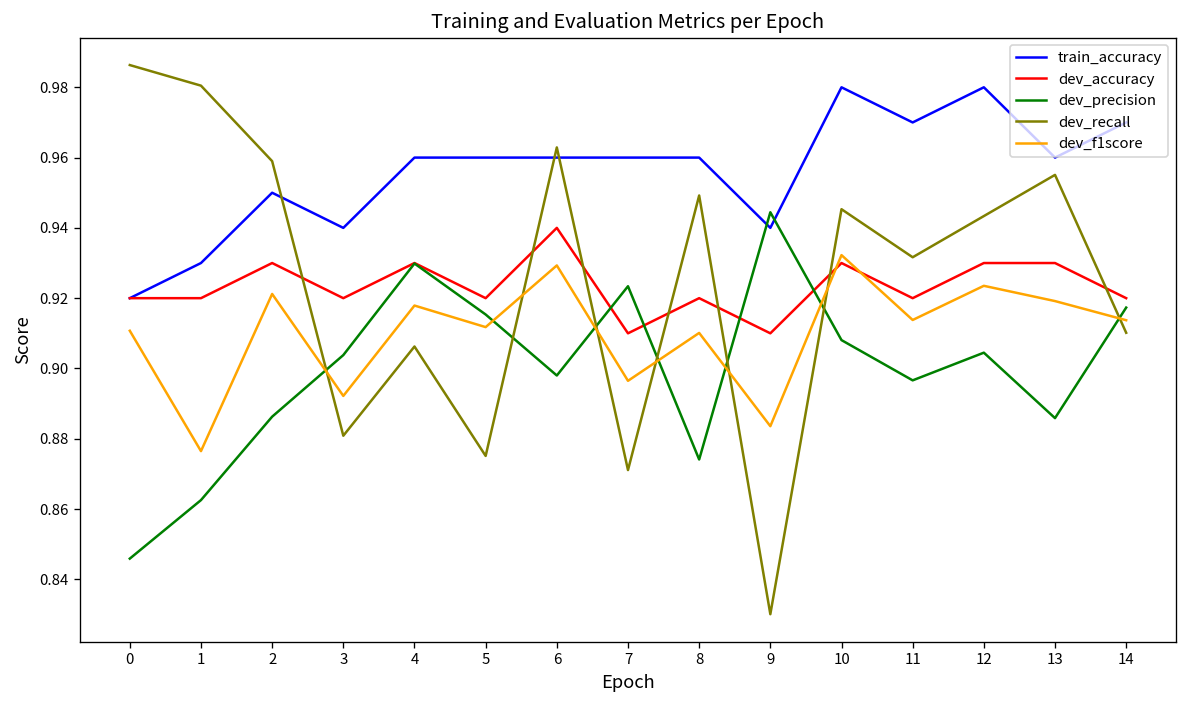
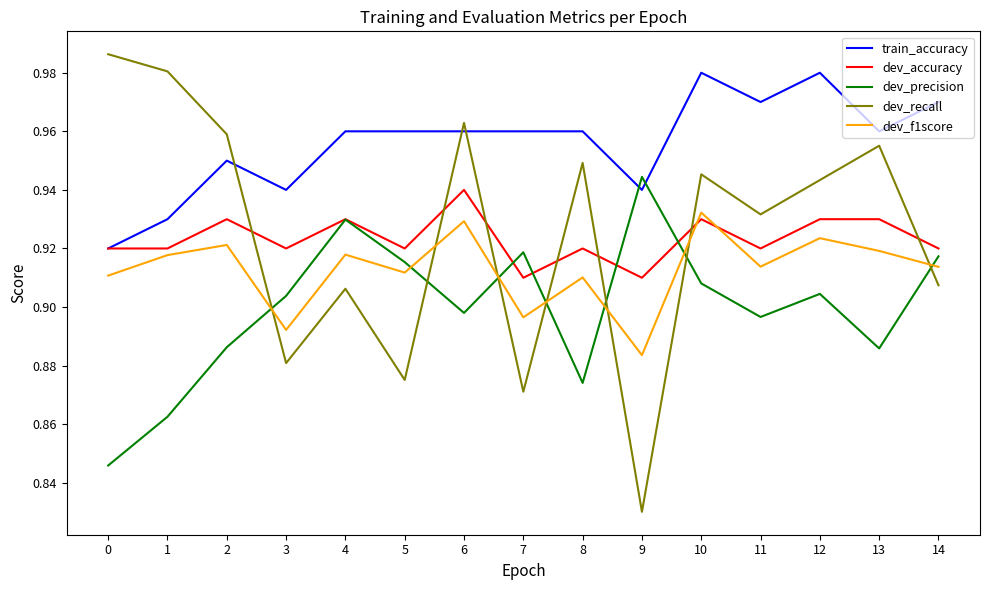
  {
    "train_accuracy": {
      "1": 0.930,
      "2": 0.950,
      "3": 0.940,
      "4": 0.960,
      "5": 0.960,
      "6": 0.960,
      "7": 0.960,
      "8": 0.960,
      "9": 0.940,
      "10": 0.980,
      "11": 0.970,
      "12": 0.980
    },
    "dev_accuracy": {
      "1": 0.920,
      "2": 0.930,
      "3": 0.920,
      "5": 0.920,
      "6": 0.940,
      "7": 0.910,
      "8": 0.920,
      "9": 0.910,
      "10": 0.930,
      "11": 0.920,
      "12": 0.930,
      "13": 0.930,
      "14": 0.920
    },
    "dev_precision": {
      "0": 0.846,
      "1": 0.863,
      "2": 0.886,
      "3": 0.904,
      "5": 0.915,
      "6": 0.898,
-     "7": 0.923,
+     "7": 0.919,
      "8": 0.874,
      "9": 0.944,
      "10": 0.908,
      "11": 0.897,
      "12": 0.904,
      "13": 0.886,
      "14": 0.917
    },
    "dev_recall": {
      "0": 0.986,
      "1": 0.980,
      "2": 0.959,
      "3": 0.881,
      "4": 0.906,
      "5": 0.875,
      "6": 0.963,
      "7": 0.871,
      "8": 0.949,
      "9": 0.830,
      "10": 0.945,
      "11": 0.932,
      "12": 0.943,
      "13": 0.955,
-     "14": 0.910
+     "14": 0.907
    },
    "dev_f1score": {
      "0": 0.911,
-     "1": 0.876,
+     "1": 0.918,
      "2": 0.921,
      "3": 0.892,
      "4": 0.918,
      "5": 0.912,
      "6": 0.929,
      "7": 0.896,
      "8": 0.910,
      "9": 0.884,
      "10": 0.932,
      "11": 0.914,
      "12": 0.924,
      "13": 0.919,
      "14": 0.914
    }
  }
